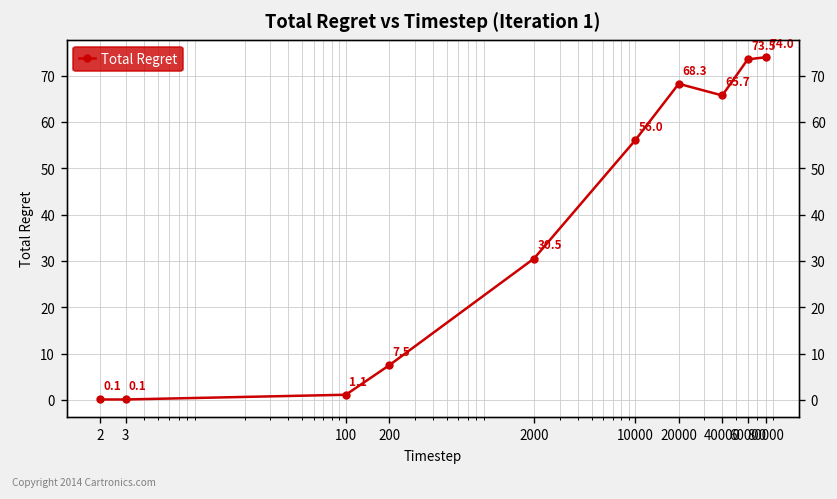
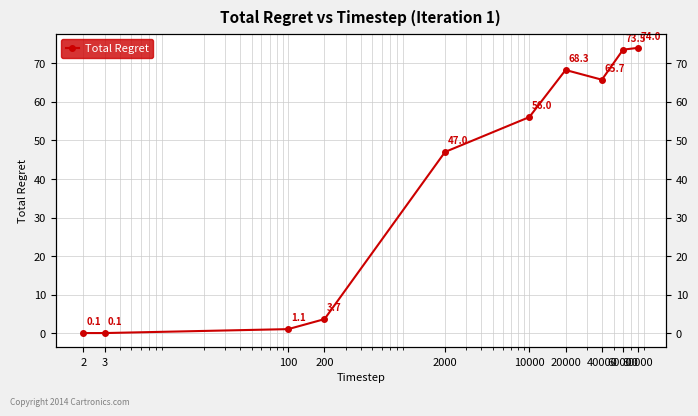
  {
    "2": 0.1,
    "3": 0.1,
    "100": 1.1,
-   "200": 7.5,
-   "2000": 30.5,
+   "200": 3.7,
+   "2000": 47.0,
    "10000": 56.0,
    "20000": 68.3
  }
